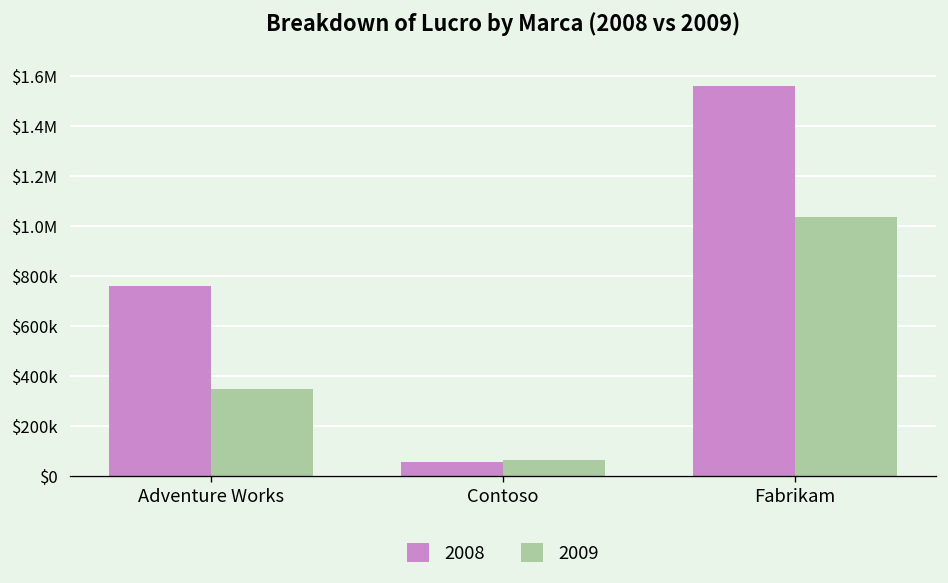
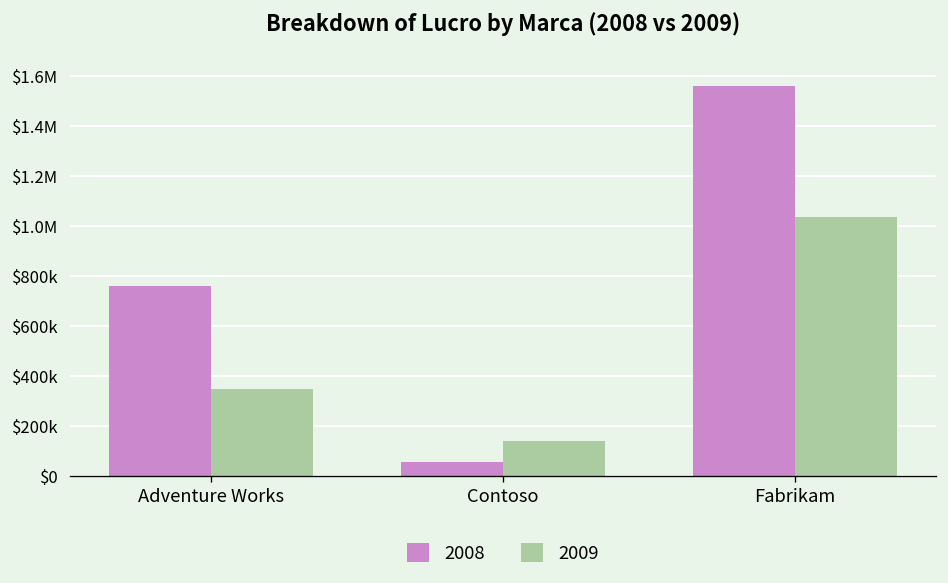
  {
    "2008": {
      "Adventure Works": "$760000",
      "Contoso": "$60000",
      "Fabrikam": "$1560000"
    },
    "2009": {
      "Adventure Works": "$350000",
-     "Contoso": "$60000",
+     "Contoso": "$140000",
      "Fabrikam": "$1030000"
    }
  }
